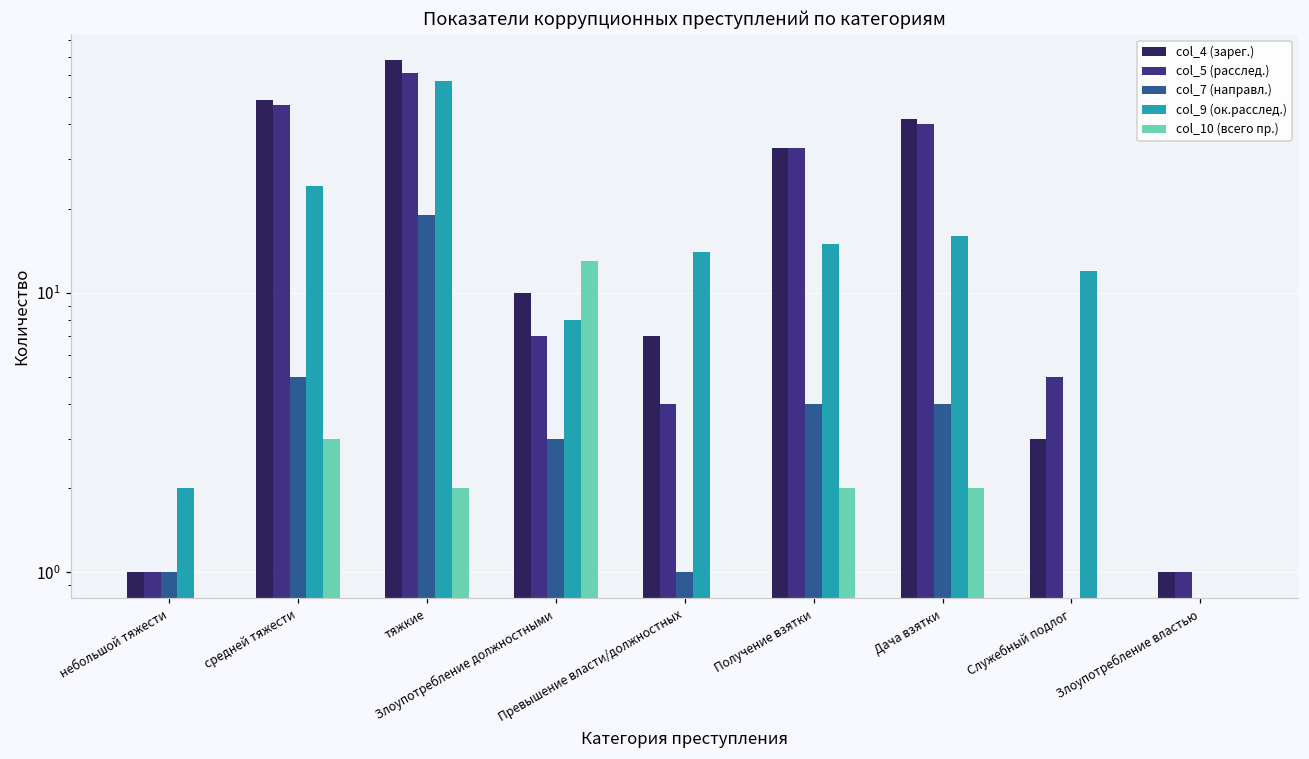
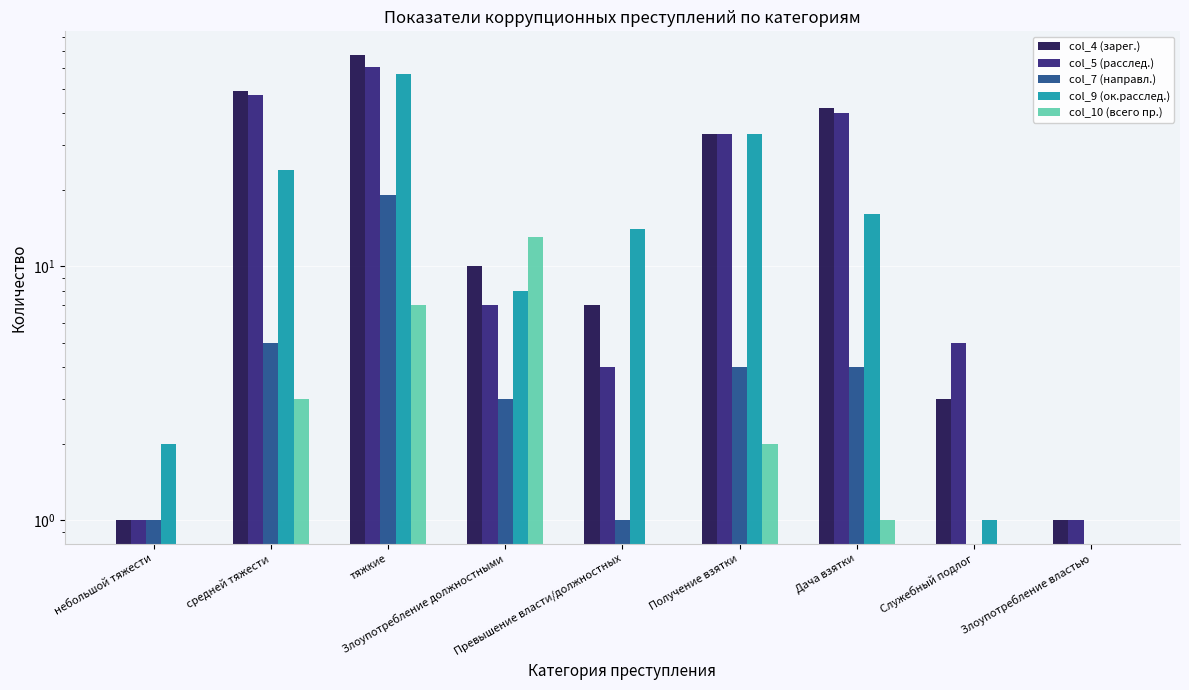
  {
    "col_9 (ок.расслед.)": {
      "небольшой тяжести": 2,
      "средней тяжести": 24,
      "тяжкие": 57,
      "Злоупотребление должностными": 8,
      "Превышение власти/должностных": 14,
-     "Получение взятки": 15,
+     "Получение взятки": 33,
      "Дача взятки": 16,
-     "Служебный подлог": 12
+     "Служебный подлог": 1
    },
    "col_10 (всего пр.)": {
      "средней тяжести": 3,
-     "тяжкие": 2,
+     "тяжкие": 7,
      "Злоупотребление должностными": 13,
      "Получение взятки": 2,
-     "Дача взятки": 2
+     "Дача взятки": 1
    }
  }
